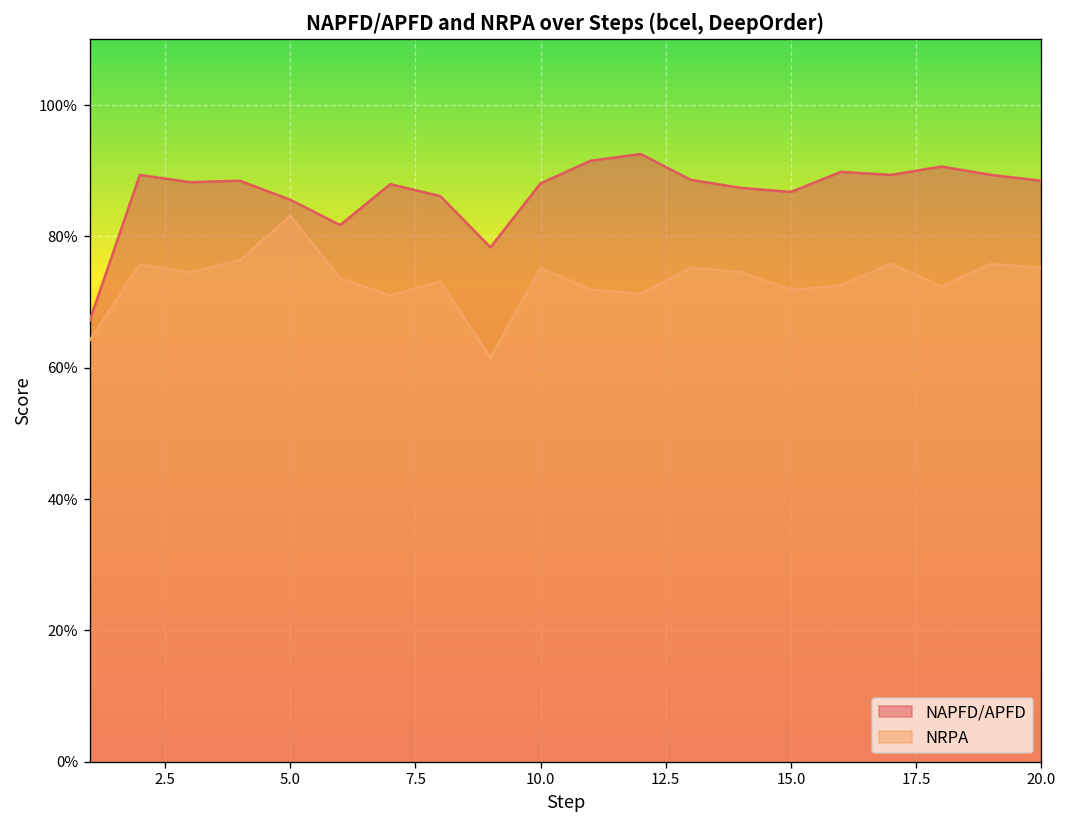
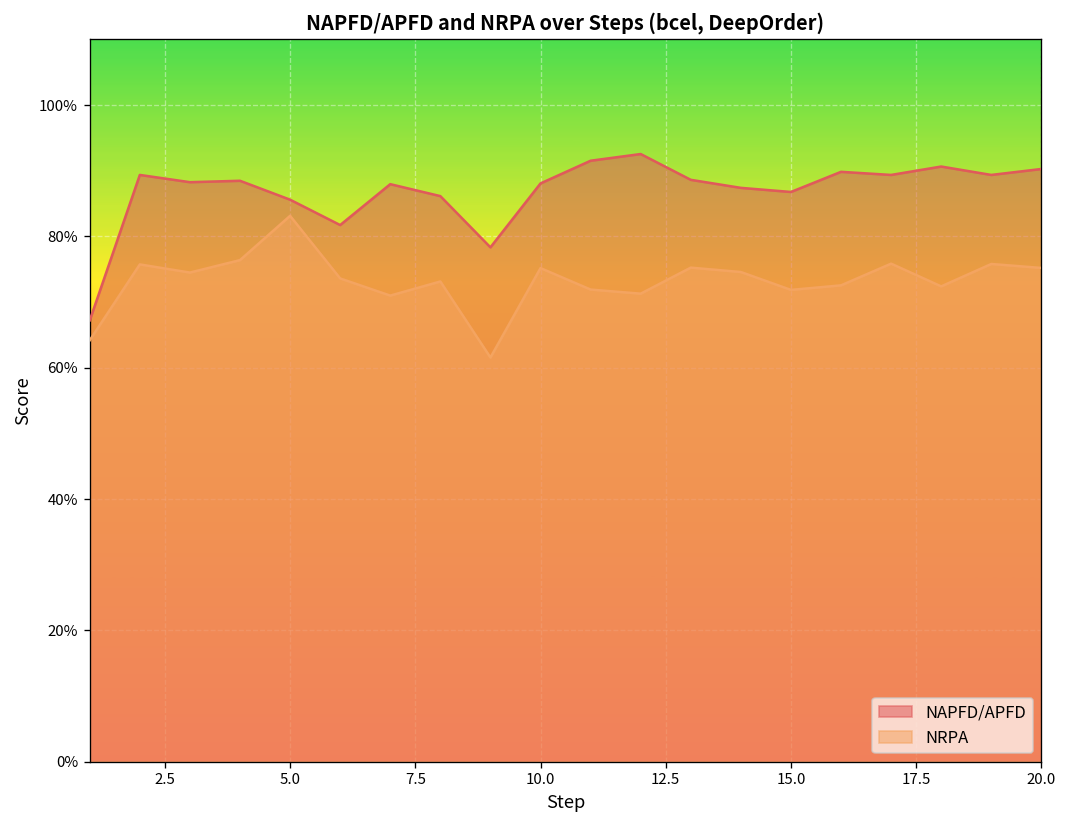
  {
    "NAPFD/APFD": {
      "5.0": "86%",
      "10.0": "88%",
      "15.0": "87%",
-     "20.0": "88%"
+     "20.0": "90%"
    },
    "NRPA": {
      "5.0": "83%",
      "10.0": "75%",
      "15.0": "72%",
      "20.0": "75%"
    }
  }
